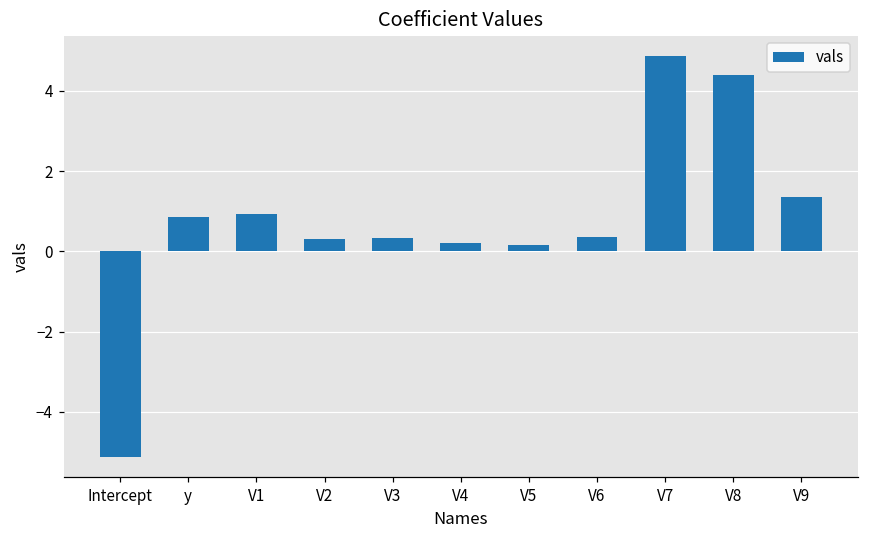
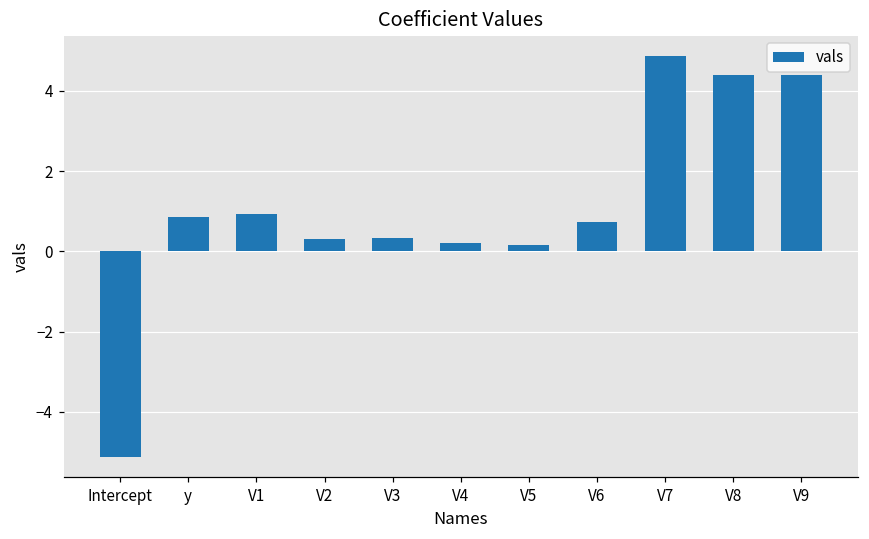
  {
    "Intercept": -5.1,
    "y": 0.8,
    "V1": 0.9,
    "V2": 0.3,
    "V3": 0.3,
    "V4": 0.2,
    "V5": 0.1,
-   "V6": 0.4,
+   "V6": 0.7,
    "V7": 4.9,
    "V8": 4.4,
-   "V9": 1.4
+   "V9": 4.4
  }
